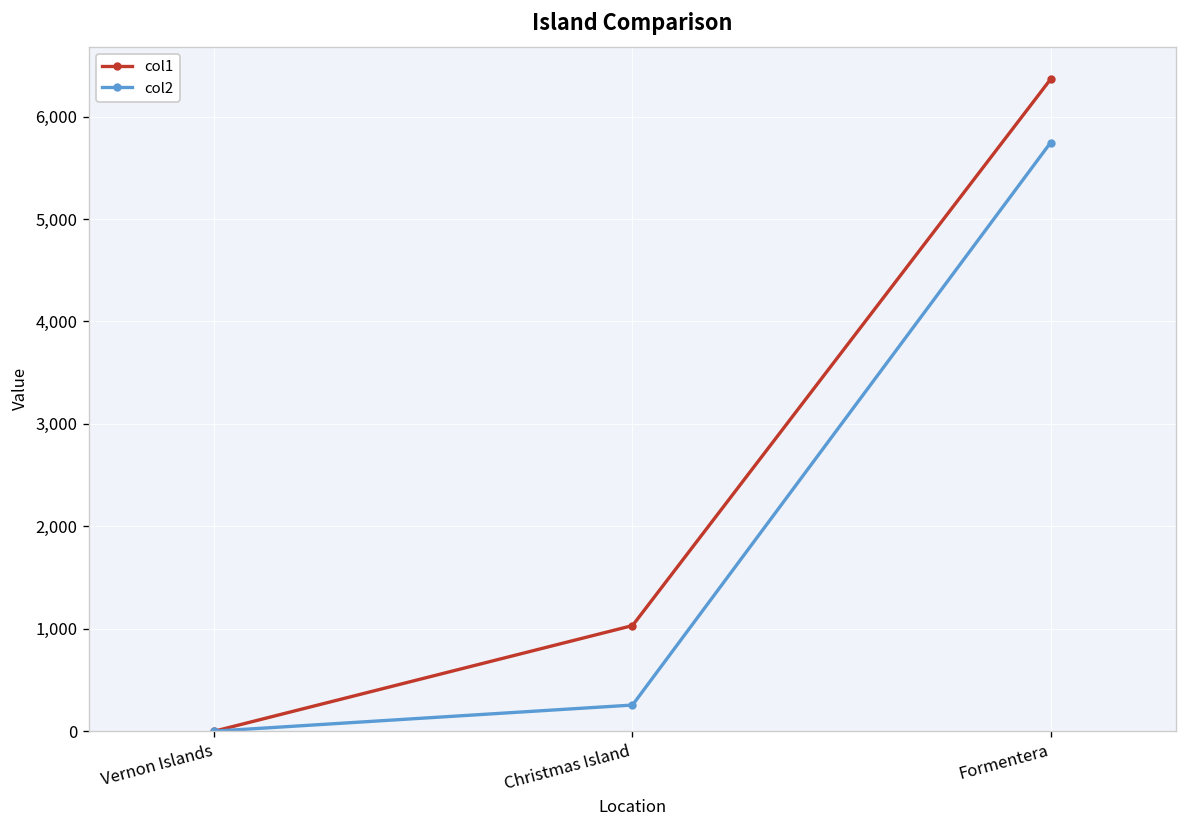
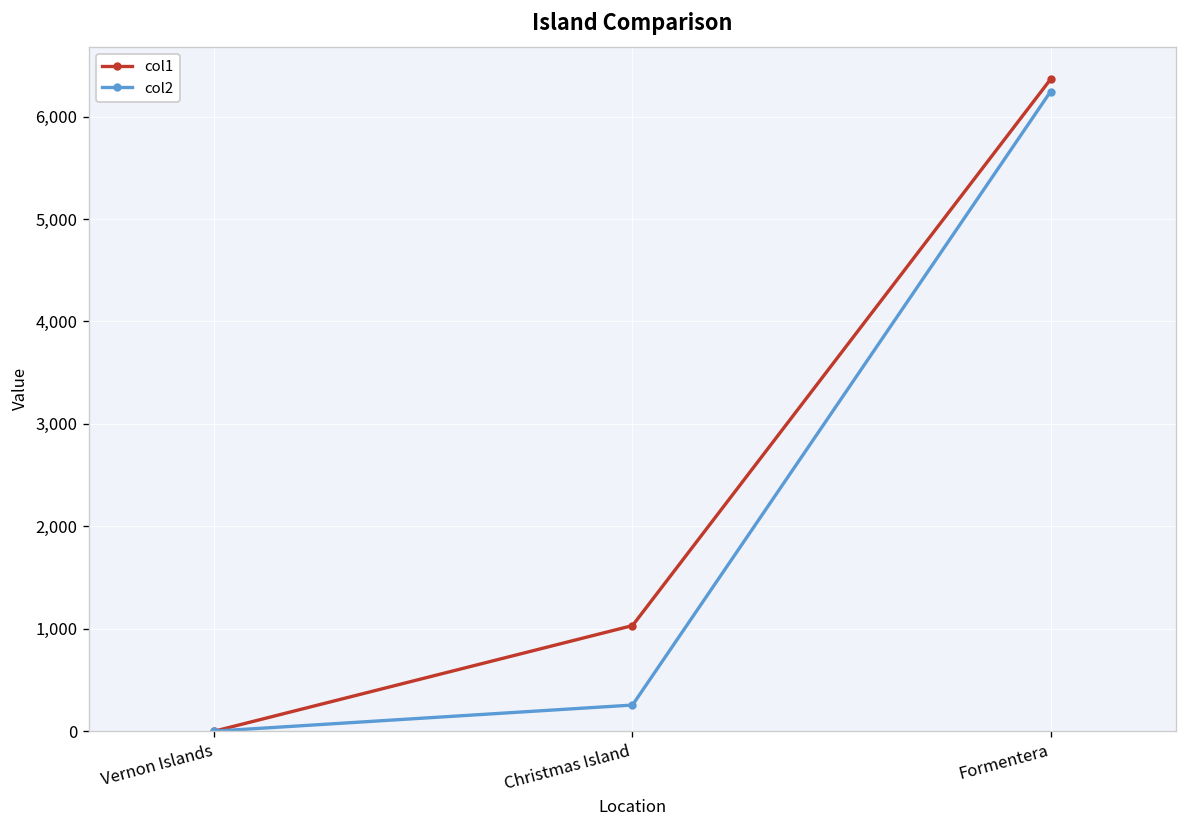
  {
    "col1": {
      "Christmas Island": "1,000",
      "Formentera": "6,400"
    },
    "col2": {
      "Christmas Island": "300",
-     "Formentera": "5,700"
+     "Formentera": "6,200"
    }
  }
